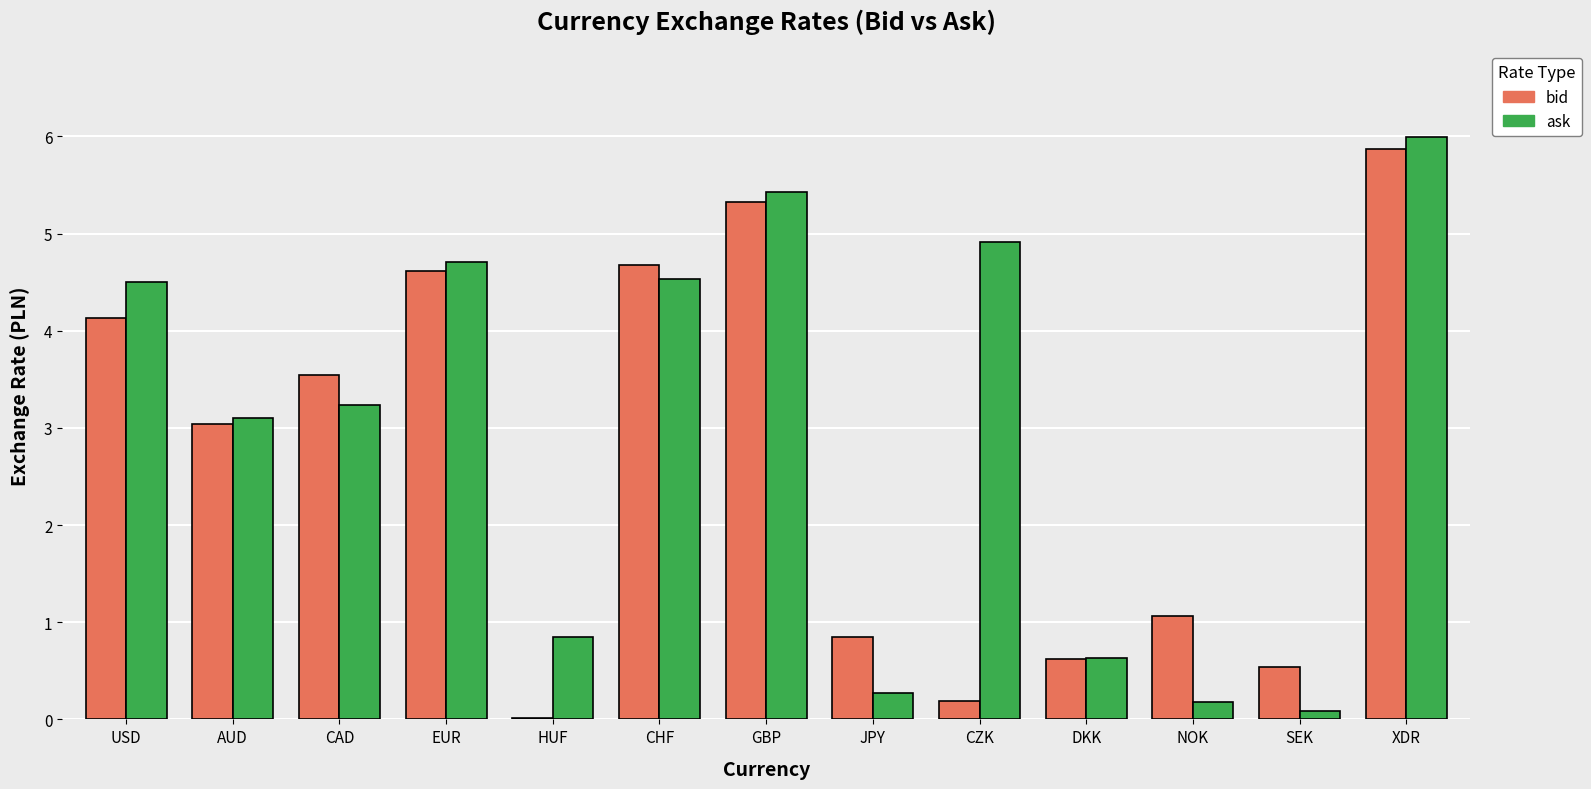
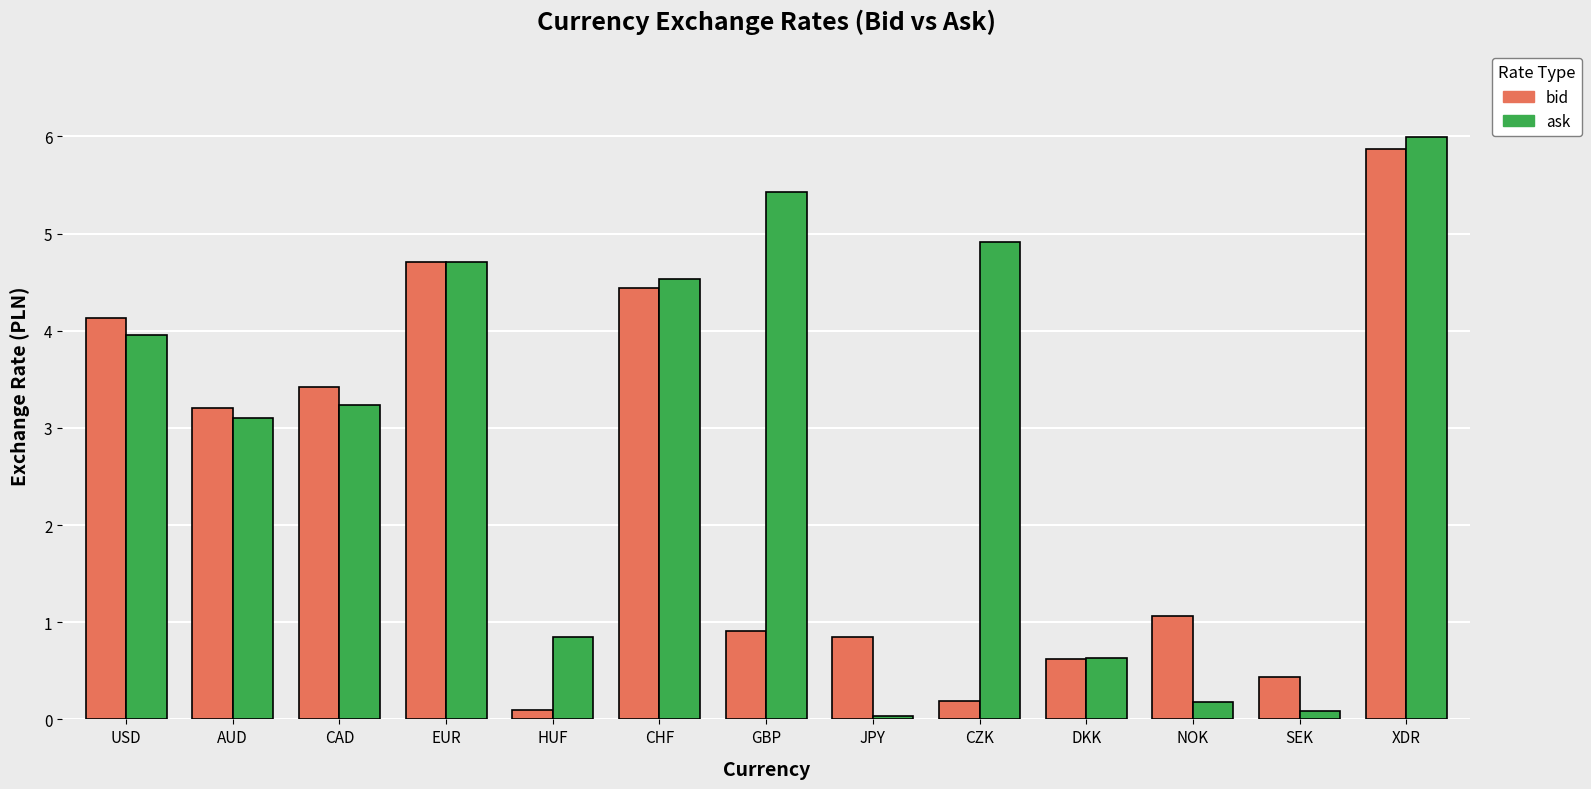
  {
    "bid": {
      "USD": 4.1,
-     "AUD": 3.0,
-     "CAD": 3.6,
-     "EUR": 4.6,
-     "HUF": 0.0,
-     "CHF": 4.7,
-     "GBP": 5.3,
+     "AUD": 3.2,
+     "CAD": 3.4,
+     "EUR": 4.7,
+     "HUF": 0.1,
+     "CHF": 4.4,
+     "GBP": 0.9,
      "JPY": 0.8,
      "CZK": 0.2,
      "DKK": 0.6,
      "NOK": 1.1,
-     "SEK": 0.5,
+     "SEK": 0.4,
      "XDR": 5.9
    },
    "ask": {
-     "USD": 4.5,
+     "USD": 4.0,
      "AUD": 3.1,
      "CAD": 3.2,
      "EUR": 4.7,
      "HUF": 0.9,
      "CHF": 4.5,
      "GBP": 5.4,
-     "JPY": 0.3,
+     "JPY": 0.0,
      "CZK": 4.9,
      "DKK": 0.6,
      "NOK": 0.2,
      "SEK": 0.1,
      "XDR": 6.0
    }
  }
